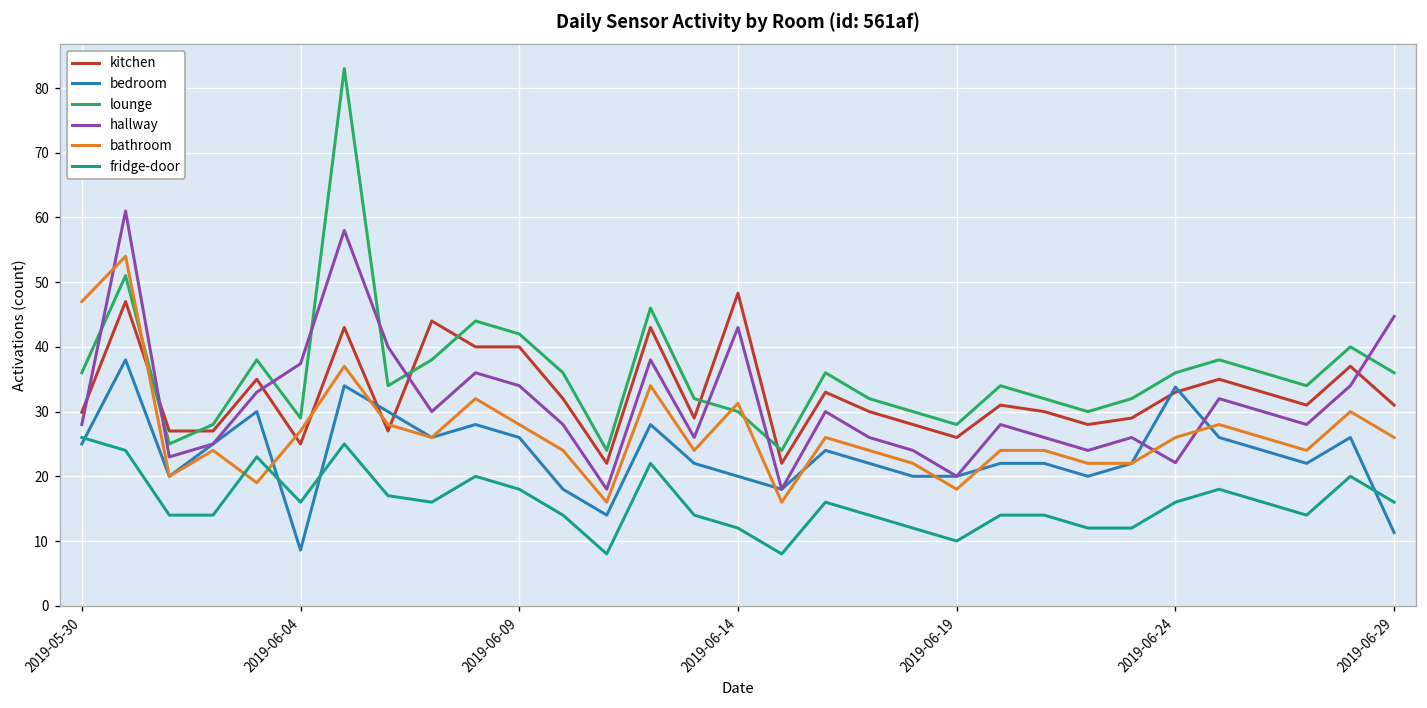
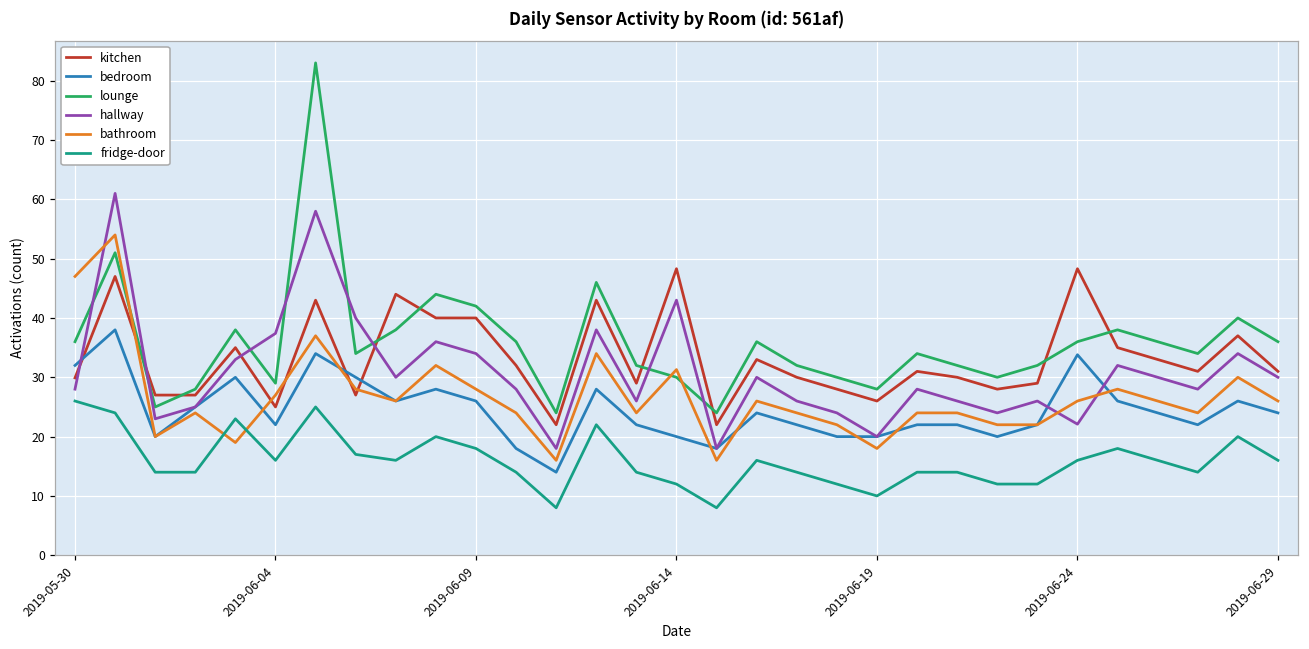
  {
    "kitchen": {
      "2019-05-30": 30,
      "2019-06-04": 25,
      "2019-06-09": 40,
      "2019-06-14": 48,
      "2019-06-19": 26,
-     "2019-06-24": 33,
+     "2019-06-24": 48,
      "2019-06-29": 31
    },
    "bedroom": {
-     "2019-05-30": 25,
-     "2019-06-04": 9,
+     "2019-05-30": 32,
+     "2019-06-04": 22,
      "2019-06-09": 26,
      "2019-06-14": 20,
      "2019-06-24": 34,
-     "2019-06-29": 11
+     "2019-06-29": 24
    },
    "hallway": {
      "2019-05-30": 28,
      "2019-06-04": 37,
      "2019-06-09": 34,
      "2019-06-14": 43,
      "2019-06-24": 22,
-     "2019-06-29": 45
+     "2019-06-29": 30
    },
    "bathroom": {
      "2019-05-30": 47,
      "2019-06-04": 27,
      "2019-06-09": 28,
      "2019-06-14": 31,
      "2019-06-19": 18,
      "2019-06-24": 26,
      "2019-06-29": 26
    }
  }
